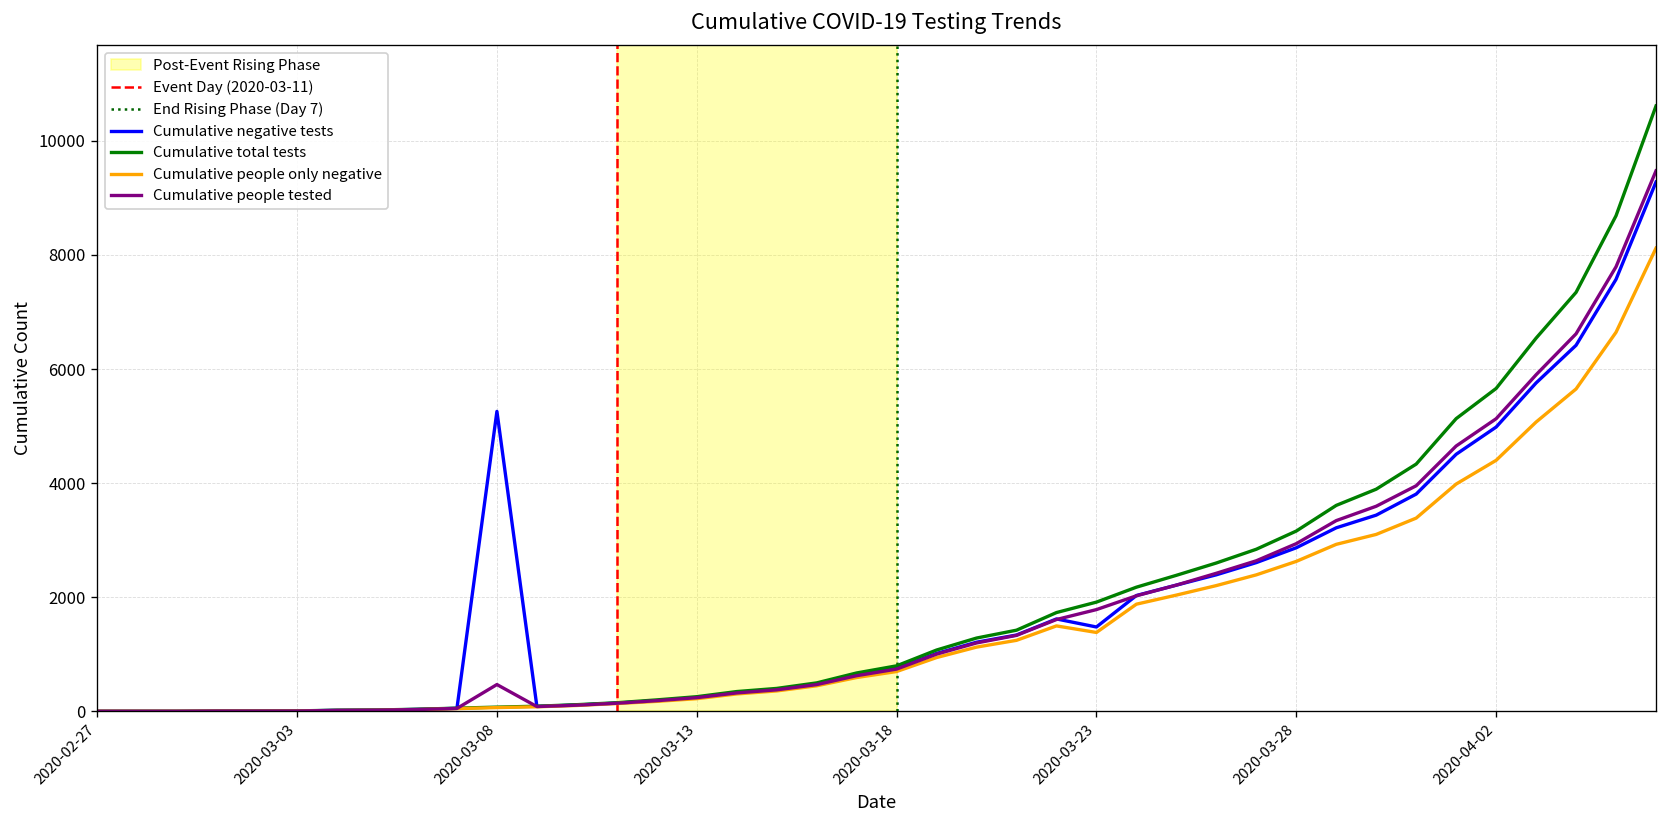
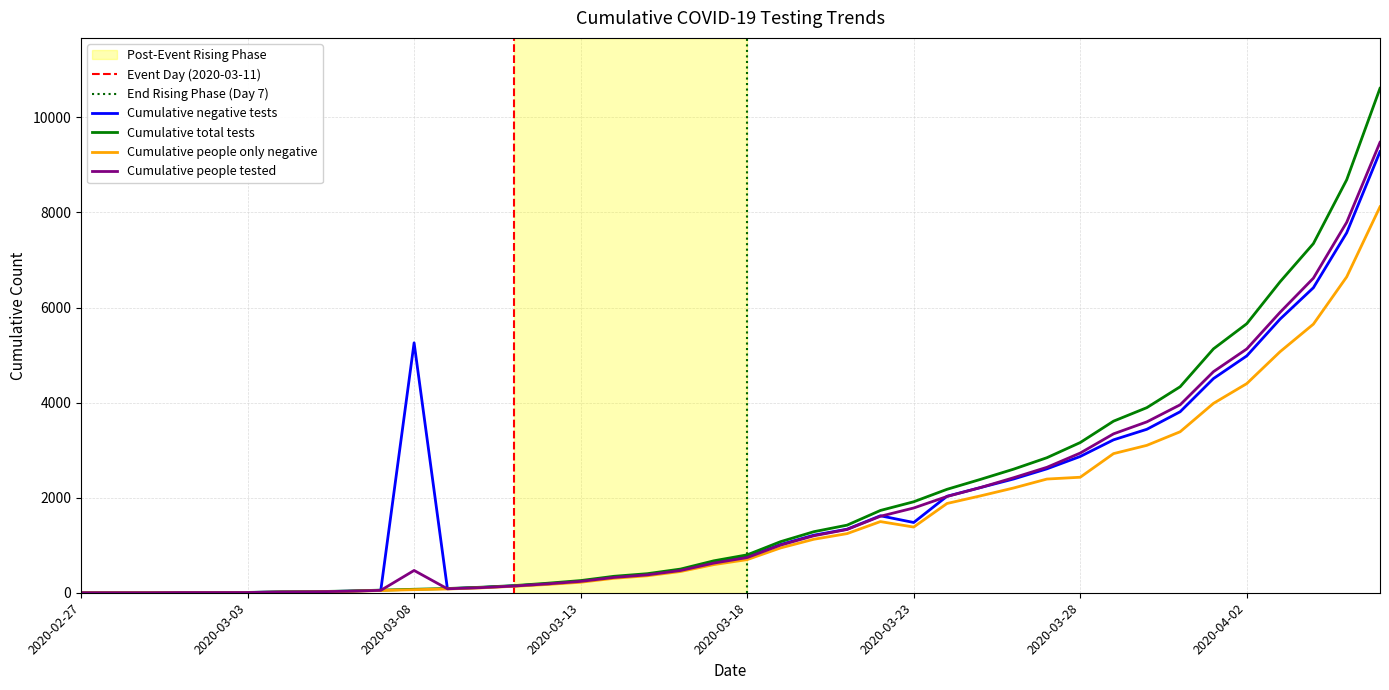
  {
    "Cumulative negative tests": {
      "2020-03-08": 5300,
      "2020-03-23": 1500,
      "2020-03-28": 2900,
      "2020-04-02": 5000
    },
    "Cumulative total tests": {
      "2020-03-23": 1900,
      "2020-03-28": 3200,
      "2020-04-02": 5700
    },
    "Cumulative people only negative": {
      "2020-03-23": 1400,
-     "2020-03-28": 2600,
+     "2020-03-28": 2400,
      "2020-04-02": 4400
    },
    "Cumulative people tested": {
      "2020-03-08": 500,
      "2020-03-23": 1800,
      "2020-03-28": 2900,
      "2020-04-02": 5100
    }
  }
